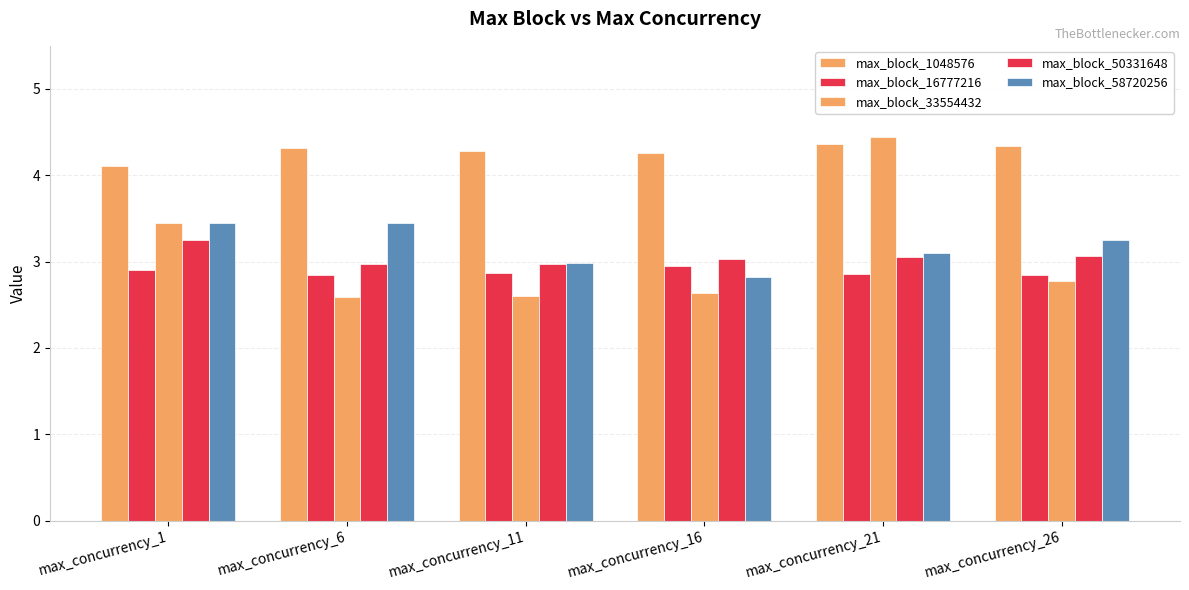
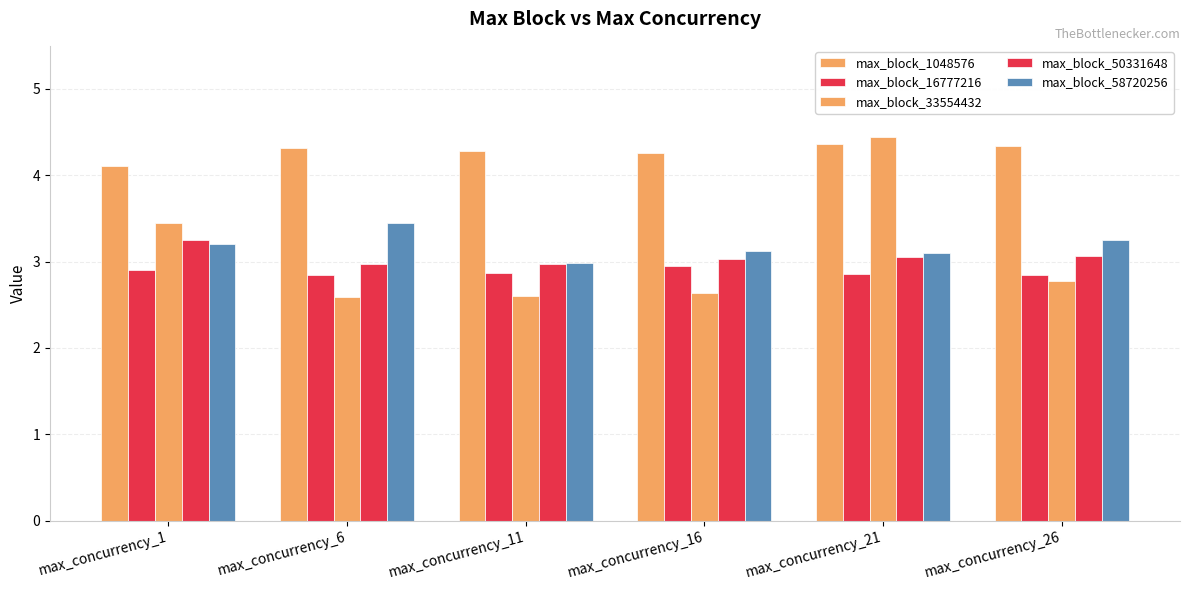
  {
    "max_block_58720256": {
-     "max_concurrency_1": 3.5,
+     "max_concurrency_1": 3.2,
      "max_concurrency_6": 3.4,
      "max_concurrency_11": 3.0,
-     "max_concurrency_16": 2.8,
+     "max_concurrency_16": 3.1,
      "max_concurrency_21": 3.1,
      "max_concurrency_26": 3.3
    }
  }
